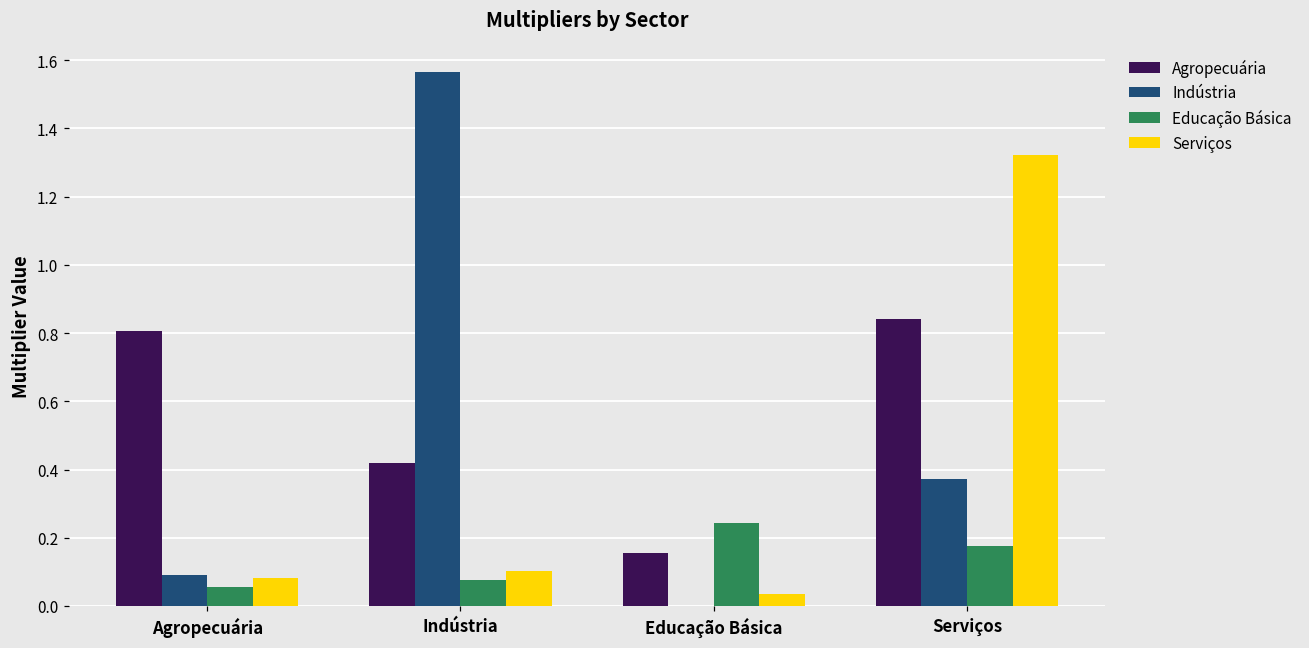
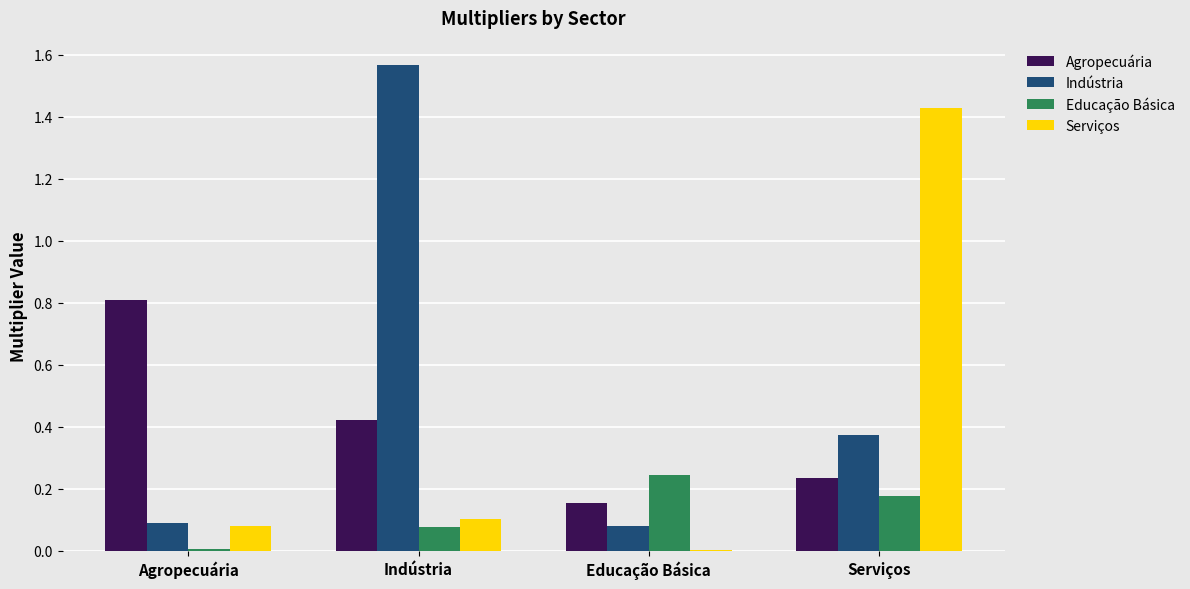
  {
    "Agropecuária": {
      "Agropecuária": 0.81,
      "Indústria": 0.42,
      "Educação Básica": 0.16,
-     "Serviços": 0.84
+     "Serviços": 0.24
    },
    "Indústria": {
      "Agropecuária": 0.09,
      "Indústria": 1.57,
-     "Educação Básica": 0.00,
+     "Educação Básica": 0.08,
      "Serviços": 0.37
    },
    "Educação Básica": {
-     "Agropecuária": 0.06,
+     "Agropecuária": 0.01,
      "Indústria": 0.08,
      "Educação Básica": 0.24,
      "Serviços": 0.18
    },
    "Serviços": {
      "Agropecuária": 0.08,
      "Indústria": 0.10,
-     "Educação Básica": 0.03,
-     "Serviços": 1.32
+     "Educação Básica": 0.00,
+     "Serviços": 1.43
    }
  }
